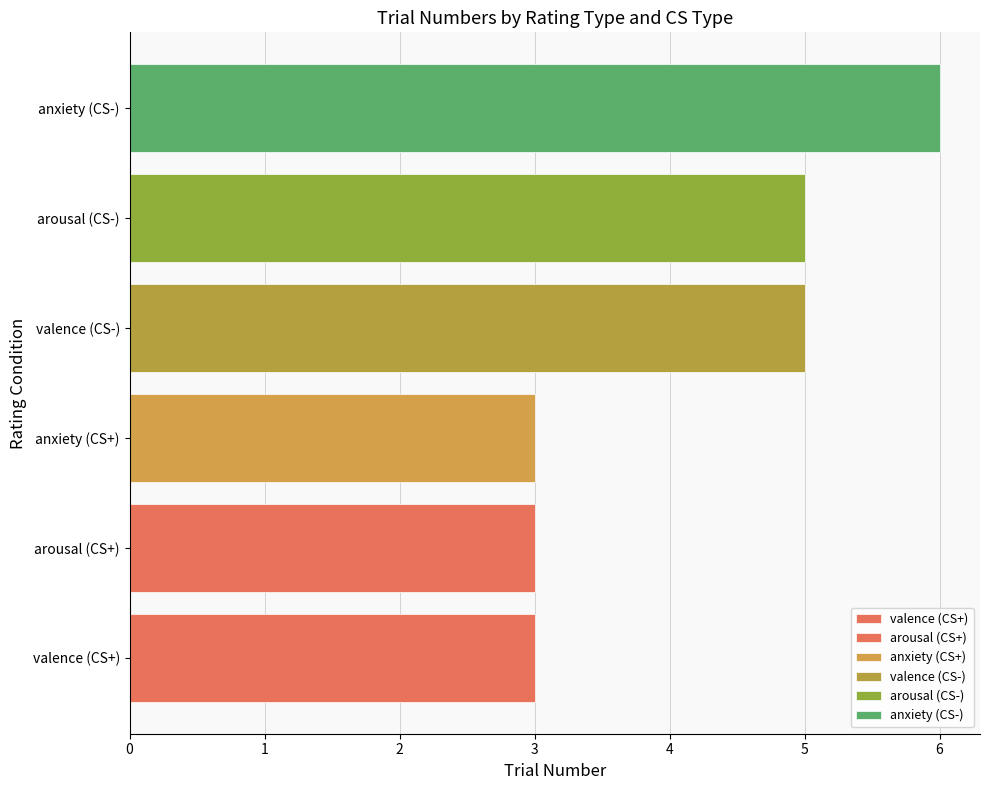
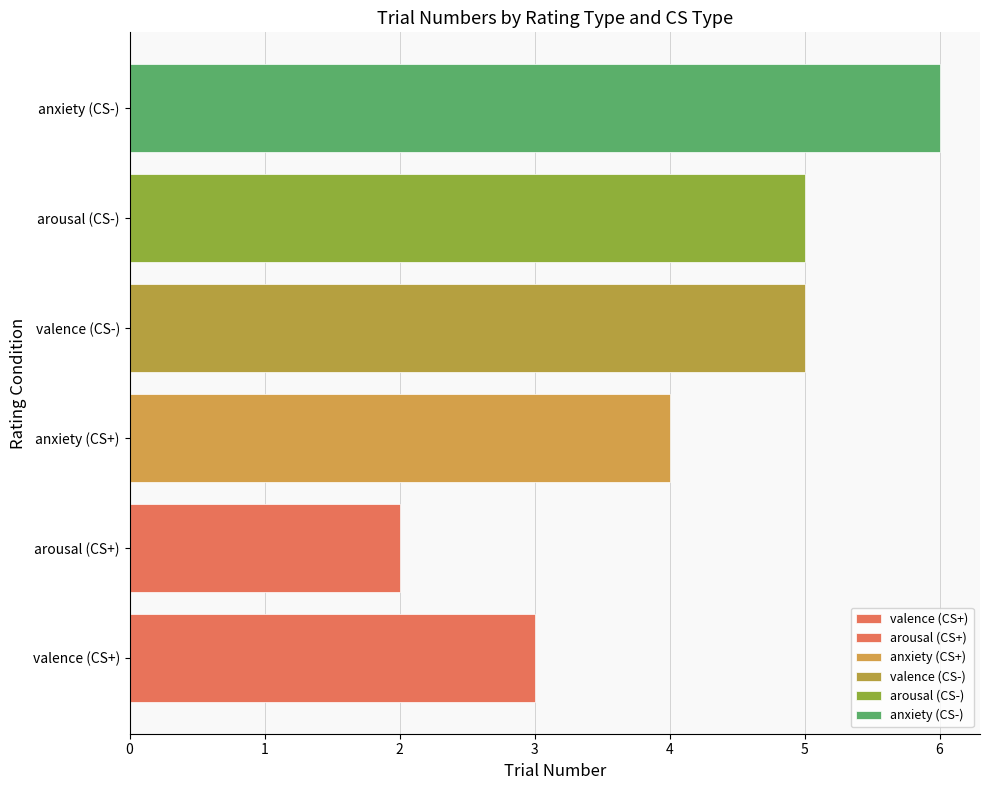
  {
    "anxiety (CS-)": 6,
    "arousal (CS-)": 5,
    "valence (CS-)": 5,
-   "anxiety (CS+)": 3,
-   "arousal (CS+)": 3,
+   "anxiety (CS+)": 4,
+   "arousal (CS+)": 2,
    "valence (CS+)": 3
  }
